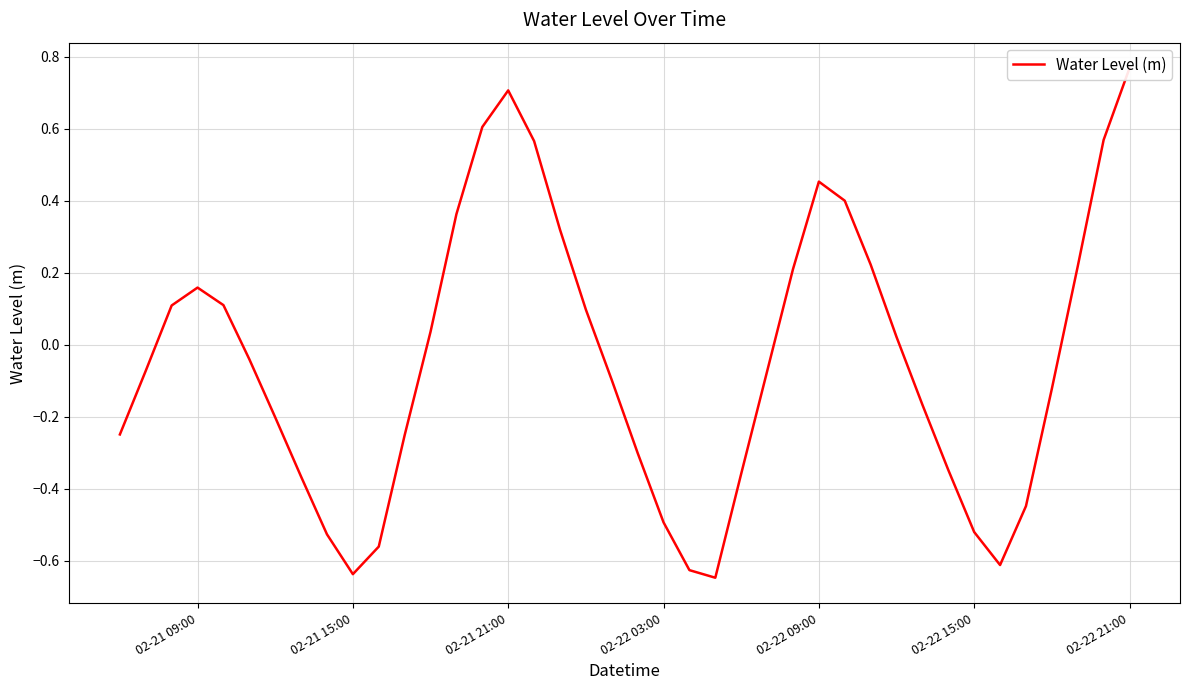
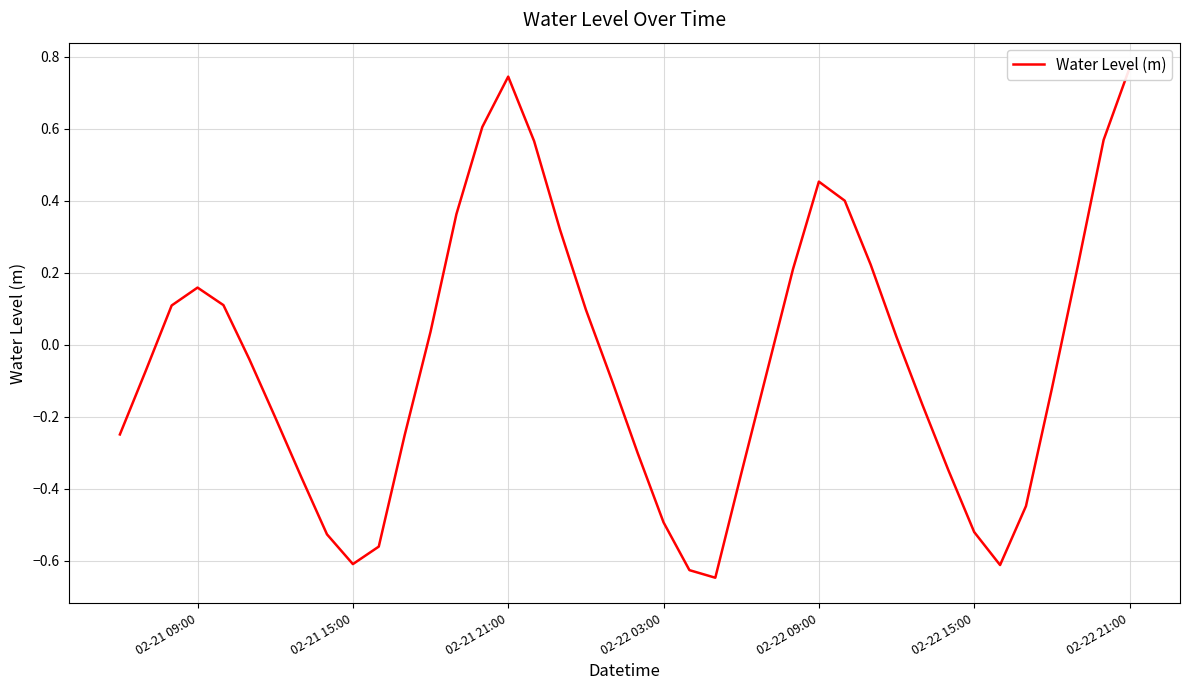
  {
    "02-21 09:00": 0.16,
-   "02-21 15:00": -0.64,
-   "02-21 21:00": 0.71,
+   "02-21 15:00": -0.61,
+   "02-21 21:00": 0.75,
    "02-22 03:00": -0.49,
    "02-22 09:00": 0.45,
    "02-22 15:00": -0.52
  }
